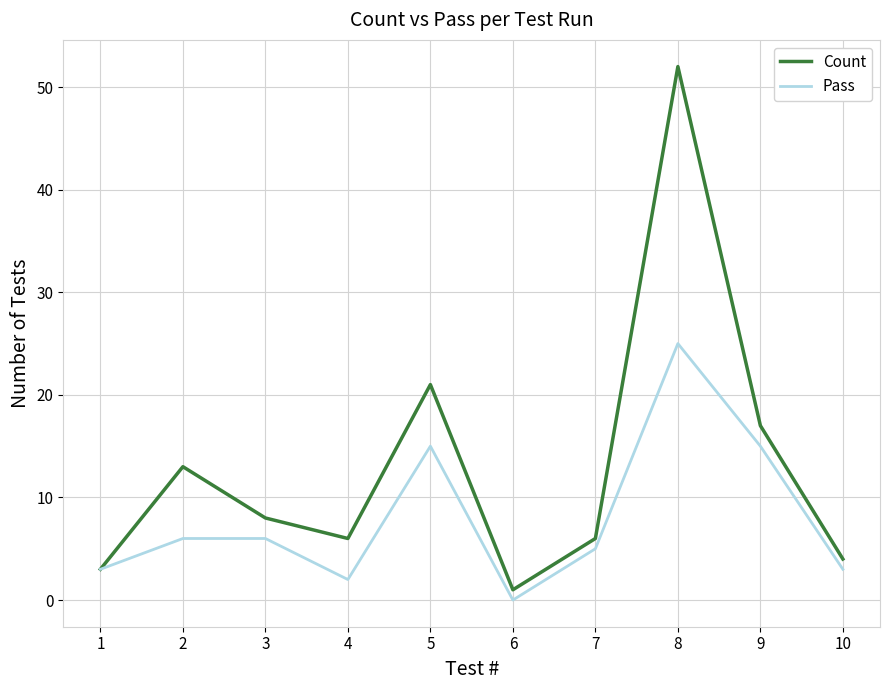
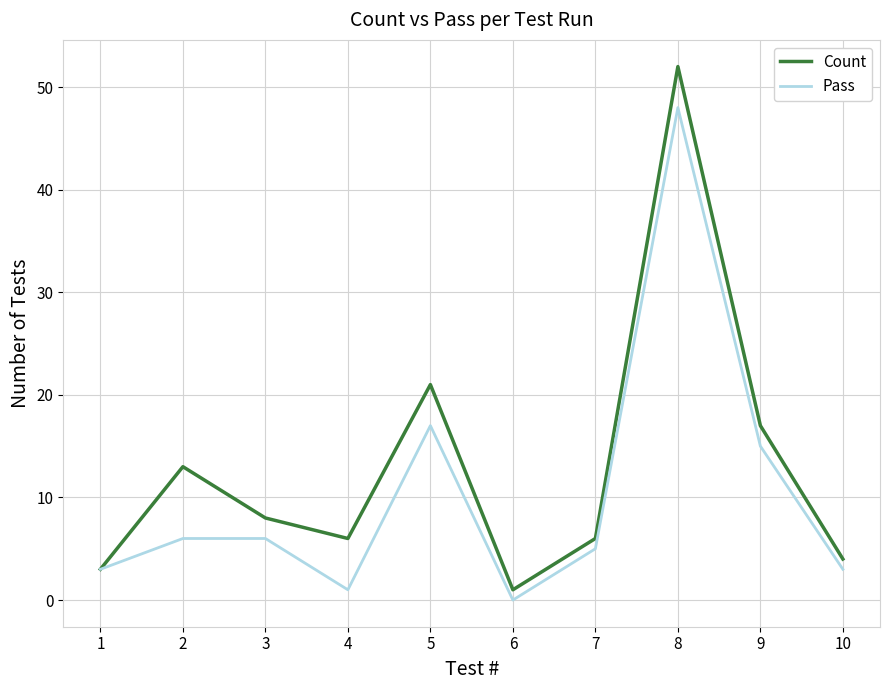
  {
    "Count": {
      "2": 13,
      "3": 8,
      "4": 6,
      "5": 21,
      "6": 1,
      "7": 6,
      "8": 52,
      "9": 17,
      "10": 4
    },
    "Pass": {
      "2": 6,
      "3": 6,
-     "4": 2,
-     "5": 15,
+     "4": 1,
+     "5": 17,
      "6": 0,
      "7": 5,
-     "8": 25,
+     "8": 48,
      "9": 15,
      "10": 3
    }
  }
